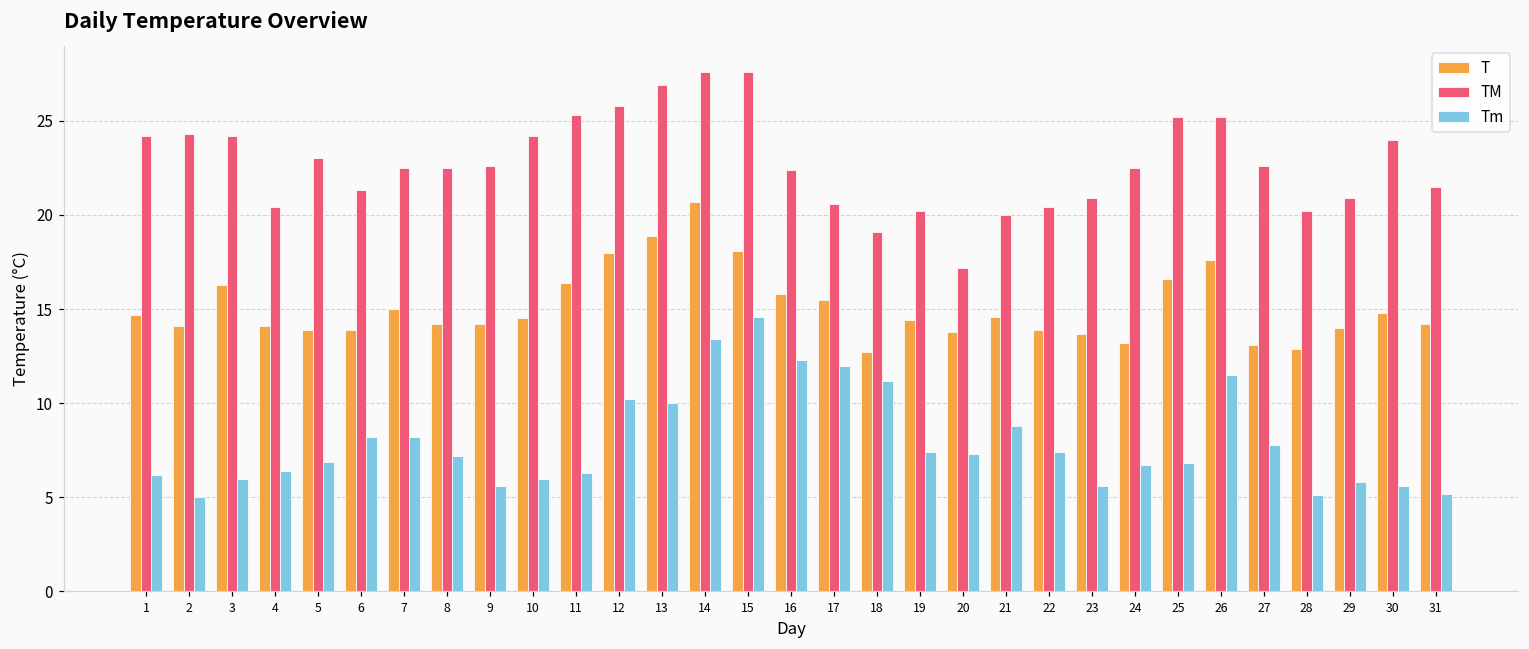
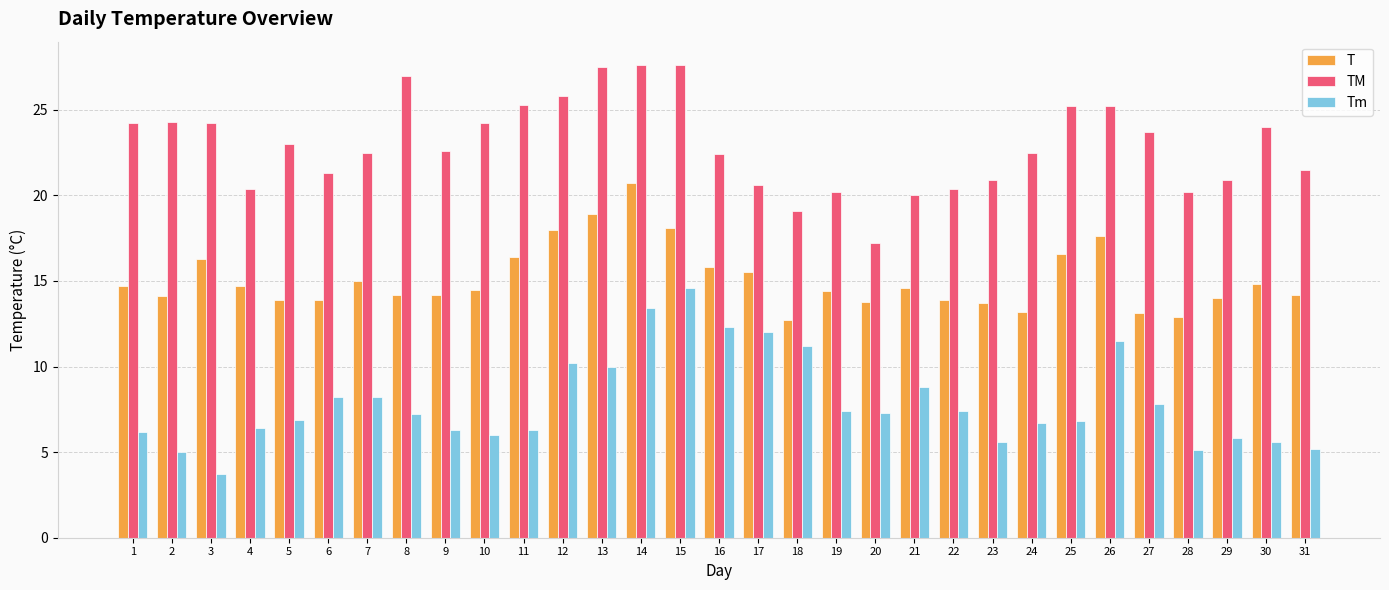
  {
    "T": {
      "1": 14.7,
      "2": 14.1,
      "3": 16.3,
-     "4": 14.1,
+     "4": 14.7,
      "5": 13.9,
      "6": 13.9,
      "7": 15.0,
      "8": 14.2,
      "9": 14.2,
      "10": 14.5,
      "11": 16.4,
      "12": 18.0,
      "13": 18.9,
      "14": 20.7,
      "15": 18.1,
      "16": 15.8,
      "17": 15.5,
      "18": 12.7,
      "19": 14.4,
      "20": 13.8,
      "21": 14.6,
      "22": 13.9,
      "23": 13.7,
      "24": 13.2,
      "25": 16.6,
      "26": 17.6,
      "27": 13.1,
      "28": 12.9,
      "29": 14.0,
      "30": 14.8,
      "31": 14.2
    },
    "TM": {
      "1": 24.2,
      "2": 24.3,
      "3": 24.2,
      "4": 20.4,
      "5": 23.0,
      "6": 21.3,
      "7": 22.5,
-     "8": 22.5,
+     "8": 27.0,
      "9": 22.6,
      "10": 24.2,
      "11": 25.3,
      "12": 25.8,
-     "13": 26.9,
+     "13": 27.5,
      "14": 27.6,
      "15": 27.6,
      "16": 22.4,
      "17": 20.6,
      "18": 19.1,
      "19": 20.2,
      "20": 17.2,
      "21": 20.0,
      "22": 20.4,
      "23": 20.9,
      "24": 22.5,
      "25": 25.2,
      "26": 25.2,
-     "27": 22.6,
+     "27": 23.7,
      "28": 20.2,
      "29": 20.9,
      "30": 24.0,
      "31": 21.5
    },
    "Tm": {
      "1": 6.2,
      "2": 5.0,
-     "3": 6.0,
+     "3": 3.7,
      "4": 6.4,
      "5": 6.9,
      "6": 8.2,
      "7": 8.2,
      "8": 7.2,
-     "9": 5.6,
+     "9": 6.3,
      "10": 6.0,
      "11": 6.3,
      "12": 10.2,
      "13": 10.0,
      "14": 13.4,
      "15": 14.6,
      "16": 12.3,
      "17": 12.0,
      "18": 11.2,
      "19": 7.4,
      "20": 7.3,
      "21": 8.8,
      "22": 7.4,
      "23": 5.6,
      "24": 6.7,
      "25": 6.8,
      "26": 11.5,
      "27": 7.8,
      "28": 5.1,
      "29": 5.8,
      "30": 5.6,
      "31": 5.2
    }
  }
